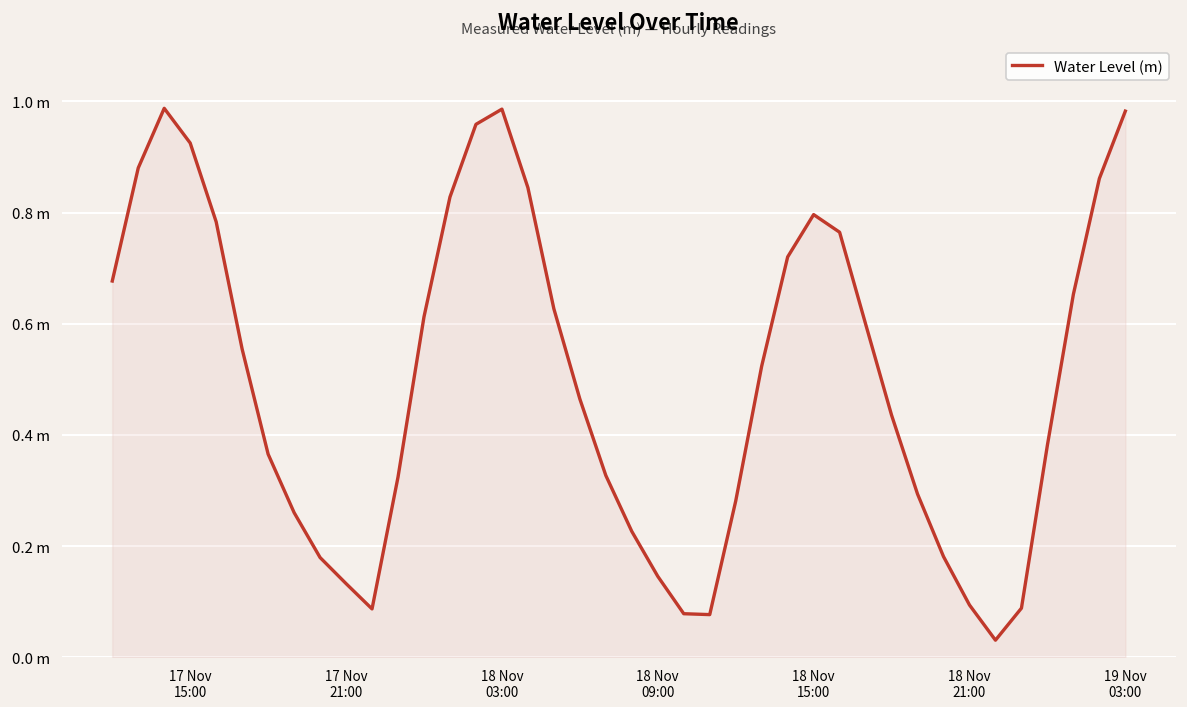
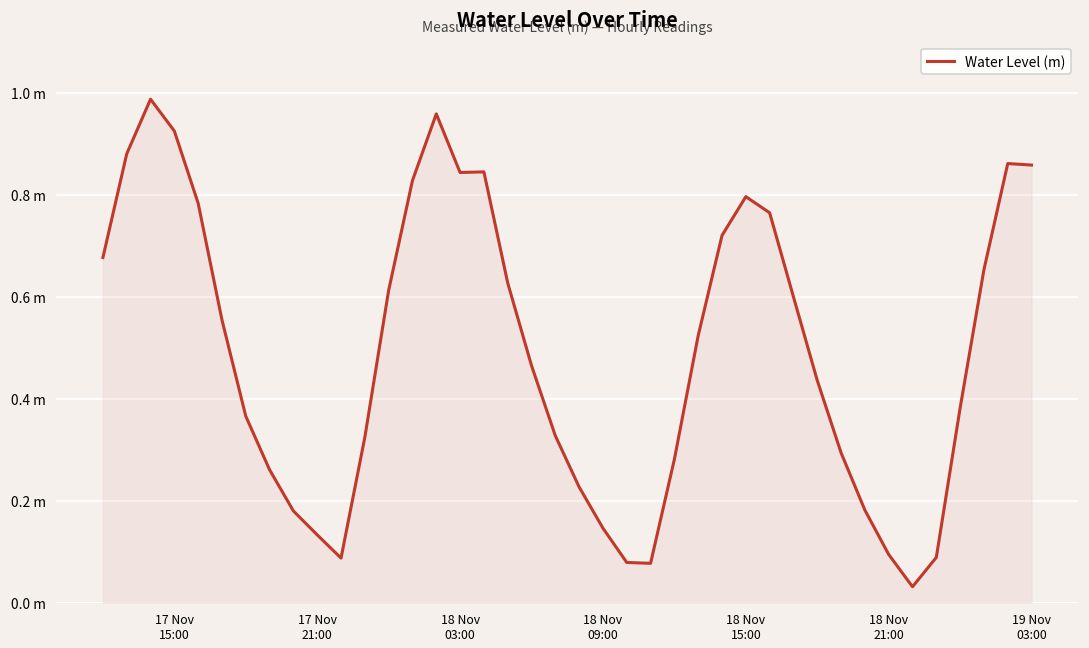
  {
    "17 Nov 15:00": "0.92 m",
    "17 Nov 21:00": "0.13 m",
-   "18 Nov 03:00": "0.99 m",
+   "18 Nov 03:00": "0.84 m",
    "18 Nov 09:00": "0.15 m",
    "18 Nov 15:00": "0.80 m",
    "18 Nov 21:00": "0.09 m",
-   "19 Nov 03:00": "0.98 m"
+   "19 Nov 03:00": "0.86 m"
  }
